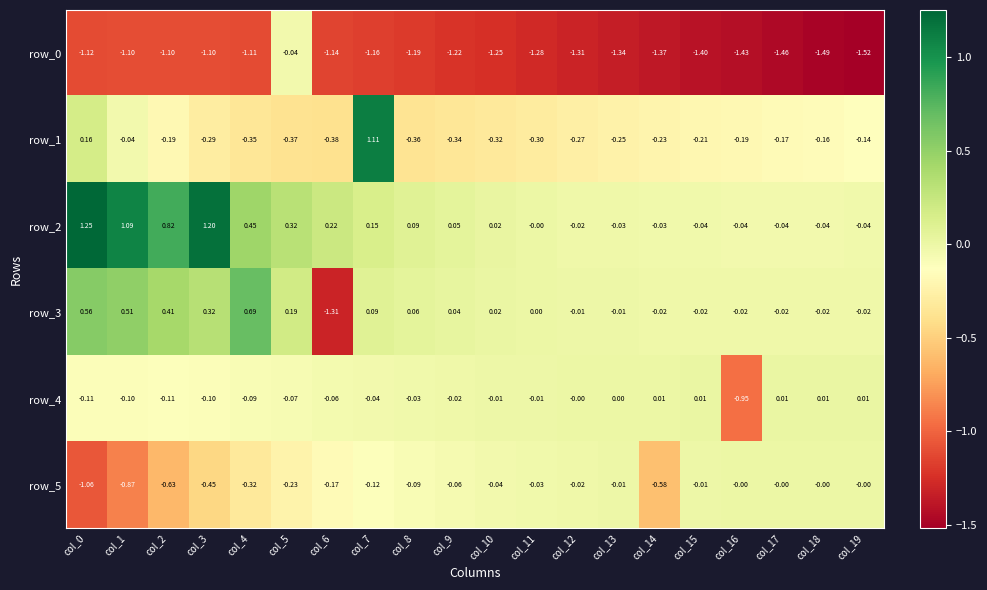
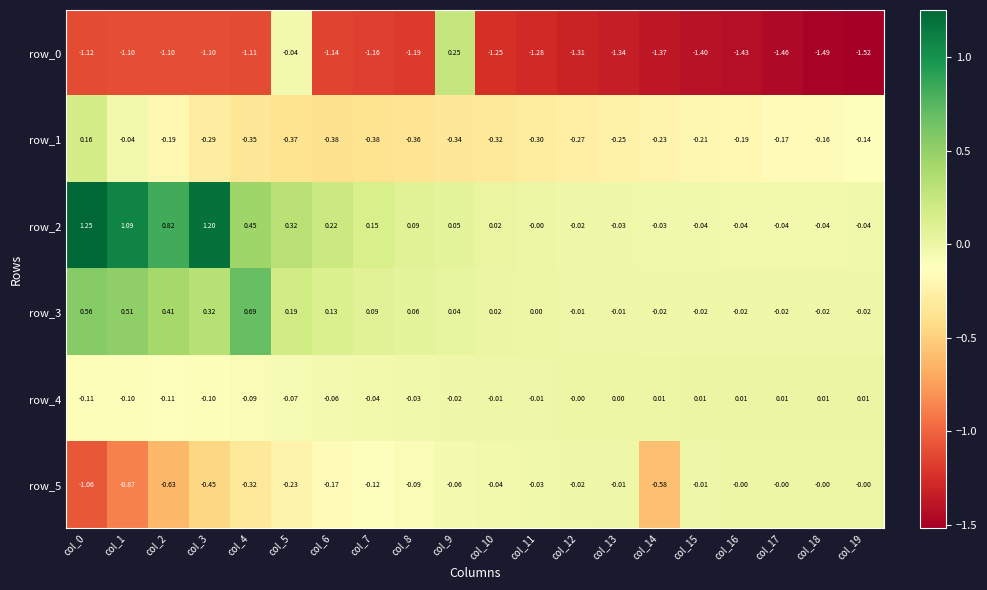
  {
    "row_0": {
      "col_0": -1.12,
      "col_1": -1.10,
      "col_2": -1.10,
      "col_3": -1.10,
      "col_4": -1.11,
      "col_5": -0.04,
      "col_6": -1.14,
      "col_7": -1.16,
      "col_8": -1.19,
-     "col_9": -1.22,
+     "col_9": 0.25,
      "col_10": -1.25,
      "col_11": -1.28,
      "col_12": -1.31,
      "col_13": -1.34,
      "col_14": -1.37,
      "col_15": -1.40,
      "col_16": -1.43,
      "col_17": -1.46,
      "col_18": -1.49,
      "col_19": -1.52
    },
    "row_1": {
      "col_0": 0.16,
      "col_1": -0.04,
      "col_2": -0.19,
      "col_3": -0.29,
      "col_4": -0.35,
      "col_5": -0.37,
      "col_6": -0.38,
-     "col_7": 1.11,
+     "col_7": -0.38,
      "col_8": -0.36,
      "col_9": -0.34,
      "col_10": -0.32,
      "col_11": -0.30,
      "col_12": -0.27,
      "col_13": -0.25,
      "col_14": -0.23,
      "col_15": -0.21,
      "col_16": -0.19,
      "col_17": -0.17,
      "col_18": -0.16,
      "col_19": -0.14
    },
    "row_2": {
      "col_0": 1.25,
      "col_1": 1.09,
      "col_2": 0.82,
      "col_3": 1.20,
      "col_4": 0.45,
      "col_5": 0.32,
      "col_6": 0.22,
      "col_7": 0.15,
      "col_8": 0.09,
      "col_9": 0.05,
      "col_10": 0.02,
      "col_11": -0.00,
      "col_12": -0.02,
      "col_13": -0.03,
      "col_14": -0.03,
      "col_15": -0.04,
      "col_16": -0.04,
      "col_17": -0.04,
      "col_18": -0.04,
      "col_19": -0.04
    },
    "row_3": {
      "col_0": 0.56,
      "col_1": 0.51,
      "col_2": 0.41,
      "col_3": 0.32,
      "col_4": 0.69,
      "col_5": 0.19,
-     "col_6": -1.31,
+     "col_6": 0.13,
      "col_7": 0.09,
      "col_8": 0.06,
      "col_9": 0.04,
      "col_10": 0.02,
      "col_11": 0.00,
      "col_12": -0.01,
      "col_13": -0.01,
      "col_14": -0.02,
      "col_15": -0.02,
      "col_16": -0.02,
      "col_17": -0.02,
      "col_18": -0.02,
      "col_19": -0.02
    },
    "row_4": {
      "col_0": -0.11,
      "col_1": -0.10,
      "col_2": -0.11,
      "col_3": -0.10,
      "col_4": -0.09,
      "col_5": -0.07,
      "col_6": -0.06,
      "col_7": -0.04,
      "col_8": -0.03,
      "col_9": -0.02,
      "col_10": -0.01,
      "col_11": -0.01,
      "col_12": -0.00,
      "col_13": 0.00,
      "col_14": 0.01,
      "col_15": 0.01,
-     "col_16": -0.95,
+     "col_16": 0.01,
      "col_17": 0.01,
      "col_18": 0.01,
      "col_19": 0.01
    },
    "row_5": {
      "col_0": -1.06,
      "col_1": -0.87,
      "col_2": -0.63,
      "col_3": -0.45,
      "col_4": -0.32,
      "col_5": -0.23,
      "col_6": -0.17,
      "col_7": -0.12,
      "col_8": -0.09,
      "col_9": -0.06,
      "col_10": -0.04,
      "col_11": -0.03,
      "col_12": -0.02,
      "col_13": -0.01,
      "col_14": -0.58,
      "col_15": -0.01,
      "col_16": -0.00,
      "col_17": -0.00,
      "col_18": -0.00,
      "col_19": -0.00
    }
  }
